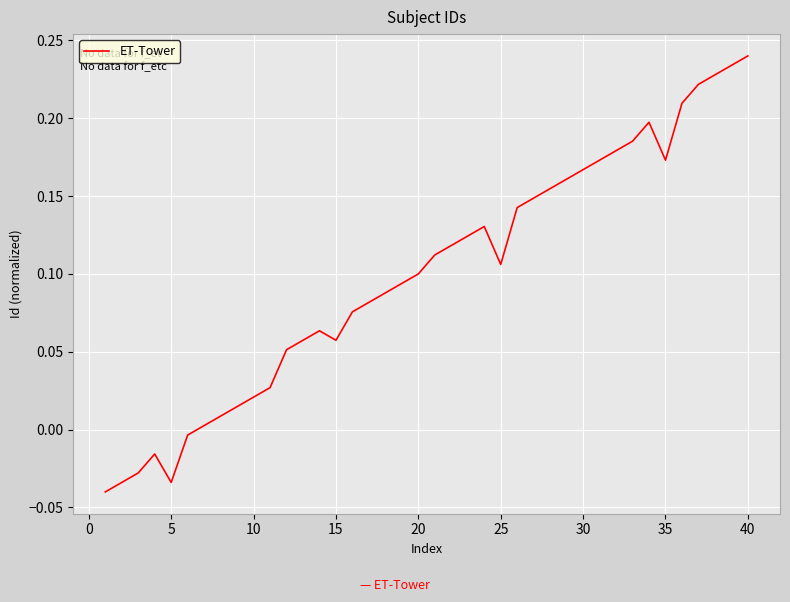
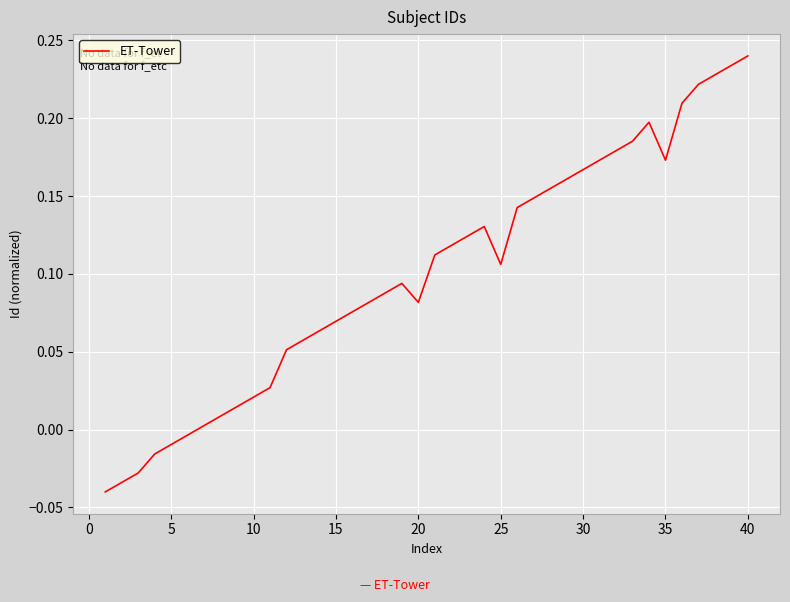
  {
-   "5": -0.034,
+   "5": -0.010,
    "10": 0.021,
-   "15": 0.057,
-   "20": 0.100,
+   "15": 0.070,
+   "20": 0.082,
    "25": 0.106,
    "30": 0.167,
    "35": 0.173,
    "40": 0.240
  }
